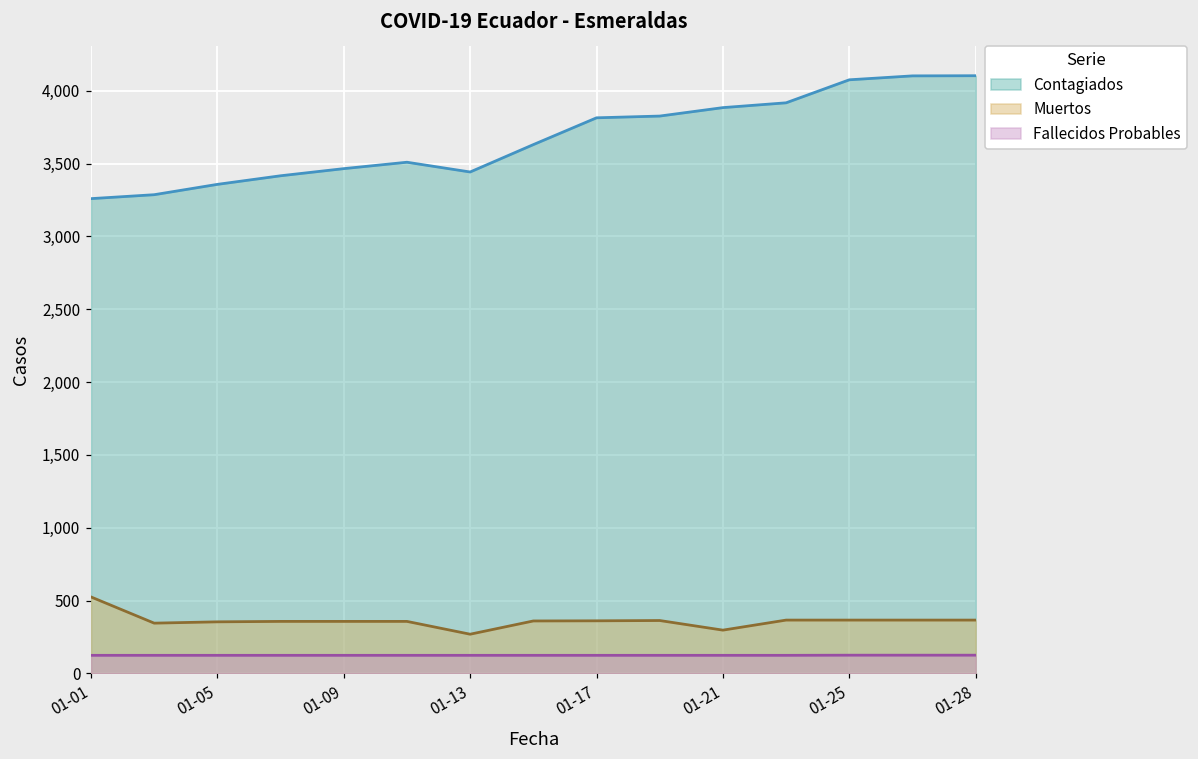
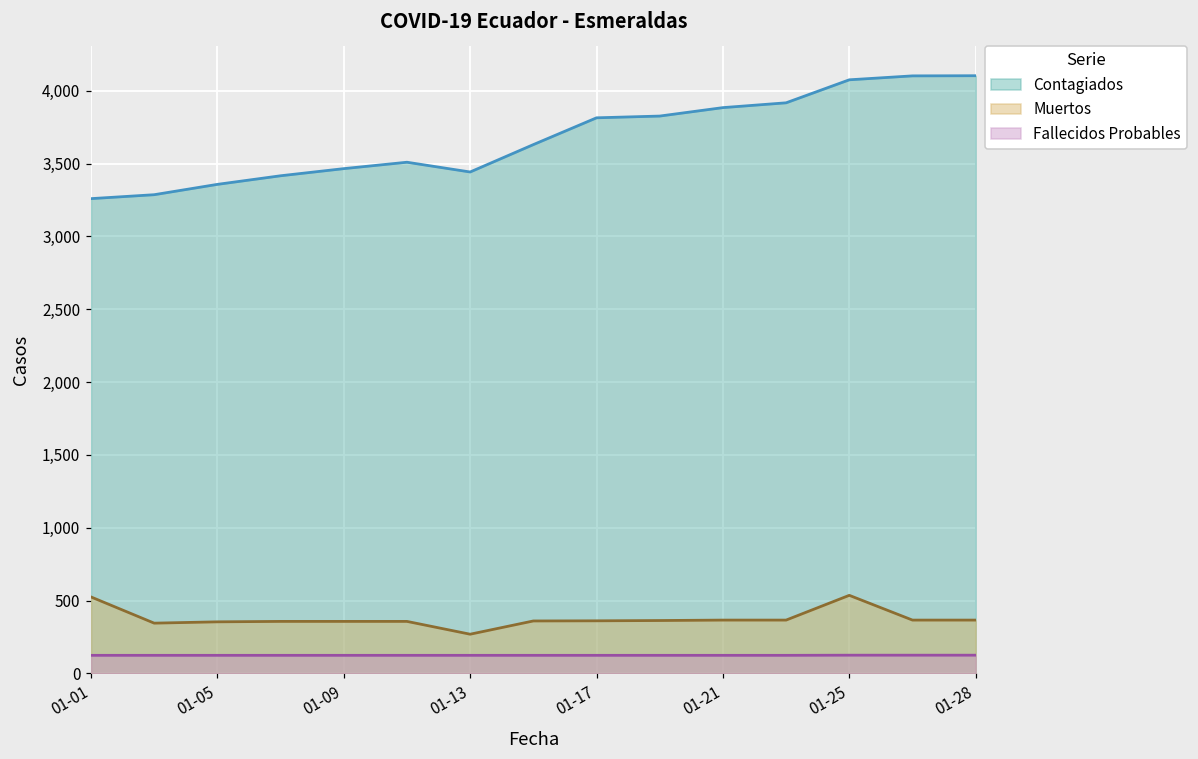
  {
    "Contagiados": {
      "01-01": "3,260",
      "01-05": "3,360",
      "01-09": "3,470",
      "01-13": "3,440",
      "01-17": "3,820",
      "01-21": "3,890",
      "01-25": "4,080",
      "01-28": "4,100"
    },
    "Muertos": {
      "01-01": "530",
      "01-05": "350",
      "01-09": "360",
      "01-13": "270",
      "01-17": "360",
-     "01-21": "300",
-     "01-25": "370",
+     "01-21": "370",
+     "01-25": "540",
      "01-28": "370"
    },
    "Fallecidos Probables": {
      "01-01": "120",
      "01-05": "120",
      "01-09": "120",
      "01-13": "120",
      "01-17": "120",
      "01-21": "120",
      "01-25": "130",
      "01-28": "130"
    }
  }
